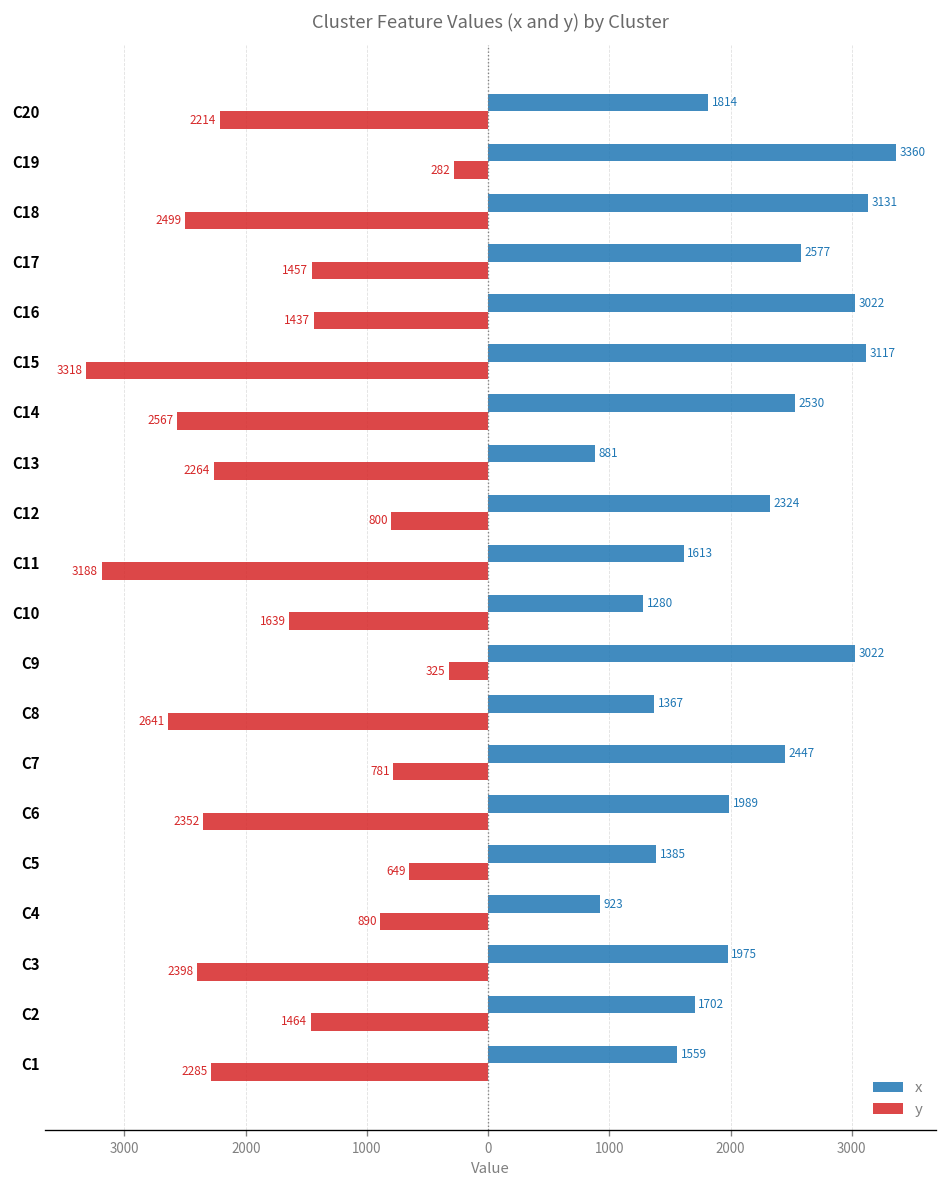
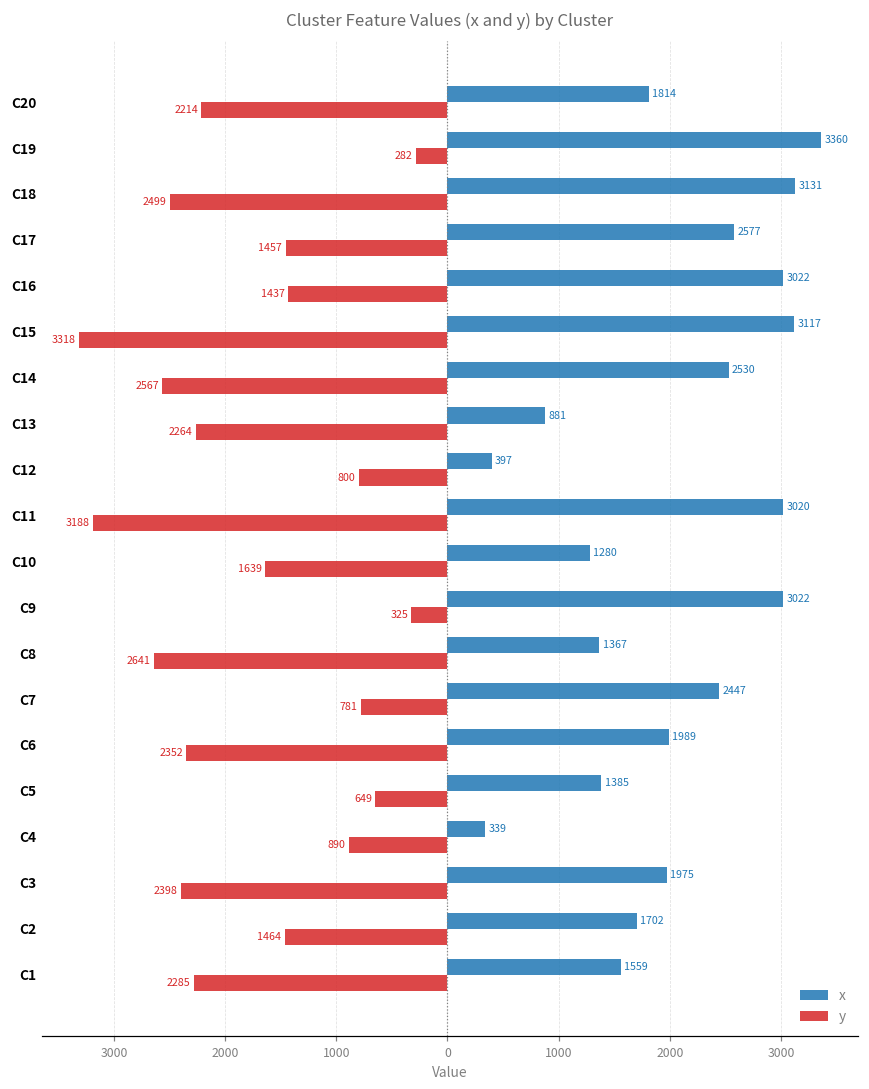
  {
    "x": {
      "C20": 1814,
      "C19": 3360,
      "C18": 3131,
      "C17": 2577,
      "C16": 3022,
      "C15": 3117,
      "C14": 2530,
      "C13": 881,
-     "C12": 2324,
-     "C11": 1613,
+     "C12": 397,
+     "C11": 3020,
      "C10": 1280,
      "C9": 3022,
      "C8": 1367,
      "C7": 2447,
      "C6": 1989,
      "C5": 1385,
-     "C4": 923,
+     "C4": 339,
      "C3": 1975,
      "C2": 1702,
      "C1": 1559
    }
  }
